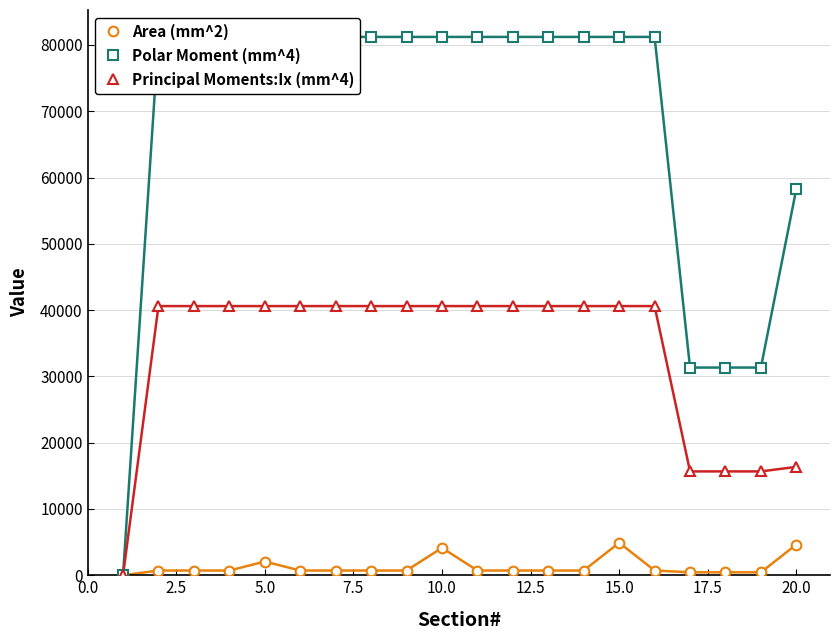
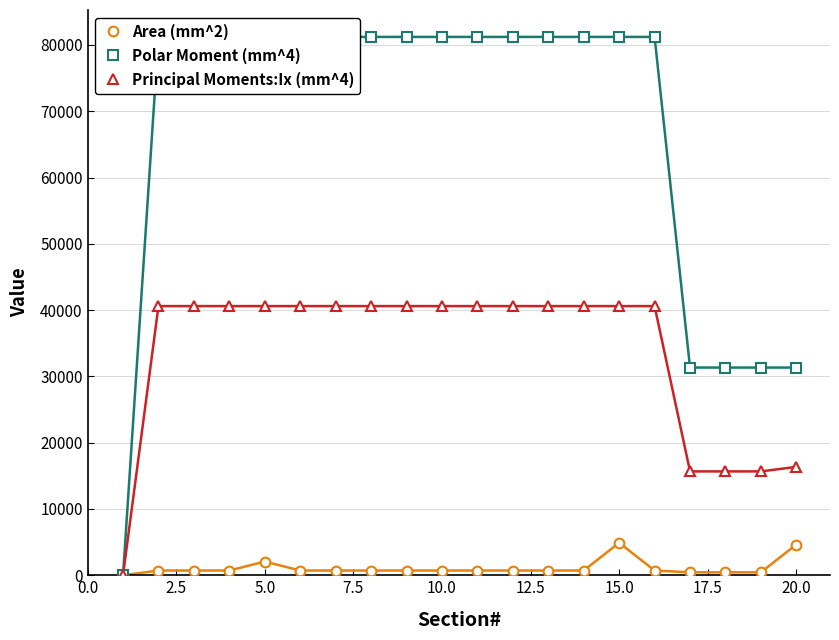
  {
    "Area (mm^2)": {
      "5.0": 2000,
-     "10.0": 4000,
+     "10.0": 1000,
      "15.0": 5000,
      "20.0": 5000
    },
    "Polar Moment (mm^4)": {
      "10.0": 81000,
      "15.0": 81000,
-     "20.0": 58000
+     "20.0": 31000
    },
    "Principal Moments:Ix (mm^4)": {
      "5.0": 41000,
      "10.0": 41000,
      "15.0": 41000,
      "20.0": 16000
    }
  }
